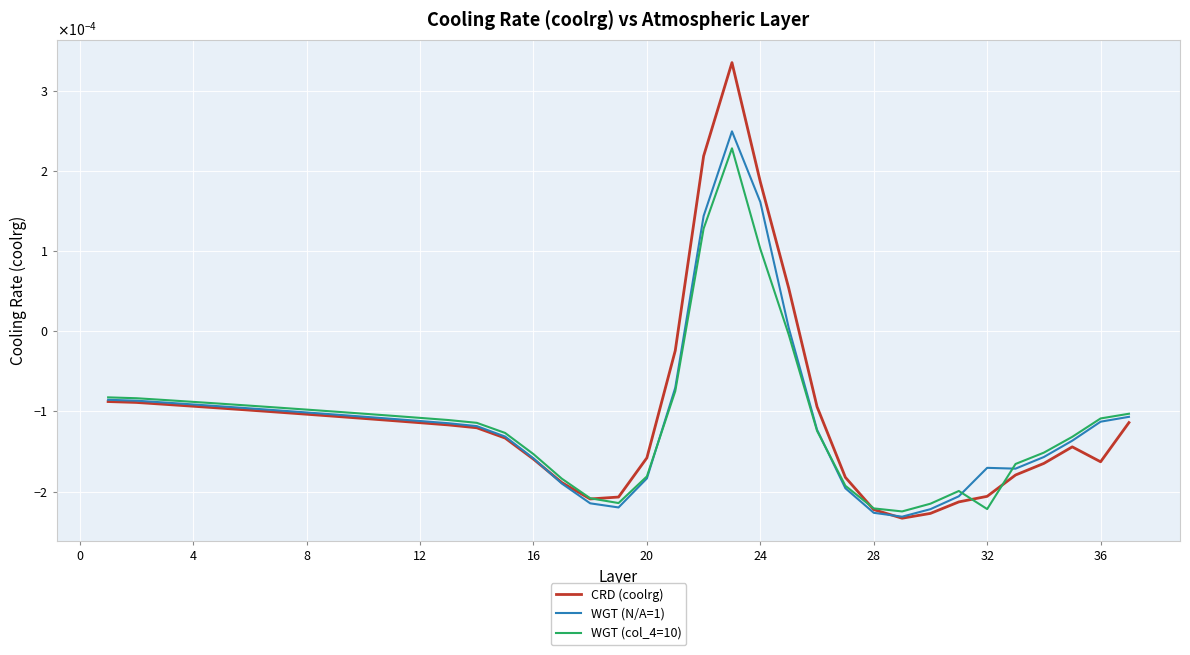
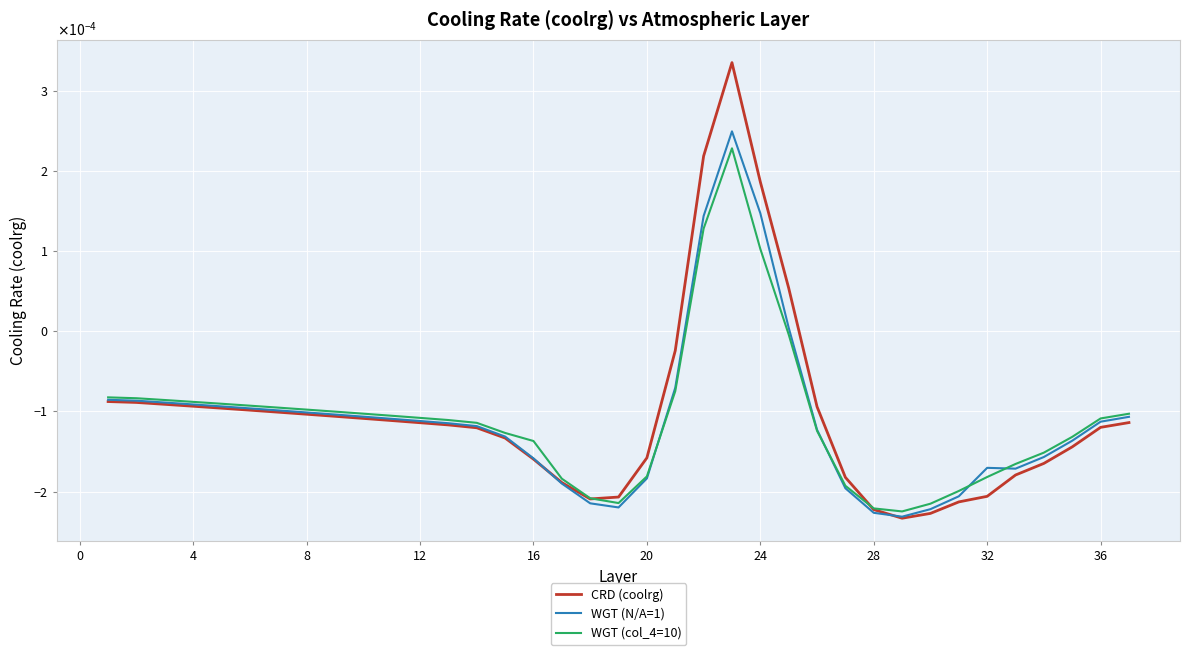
  {
    "CRD (coolrg)": {
      "20": -0.00016,
      "24": 0.00019,
      "32": -0.00021,
-     "36": -0.00016
+     "36": -0.00012
    },
    "WGT (N/A=1)": {
-     "24": 0.00016,
+     "24": 0.00015,
      "28": -0.00023,
      "32": -0.00017,
      "36": -0.00011
    },
    "WGT (col_4=10)": {
      "4": -0.00009,
      "8": -0.00010,
      "12": -0.00011,
-     "16": -0.00015,
+     "16": -0.00014,
      "24": 0.00010,
-     "32": -0.00022,
+     "32": -0.00018,
      "36": -0.00011
    }
  }
